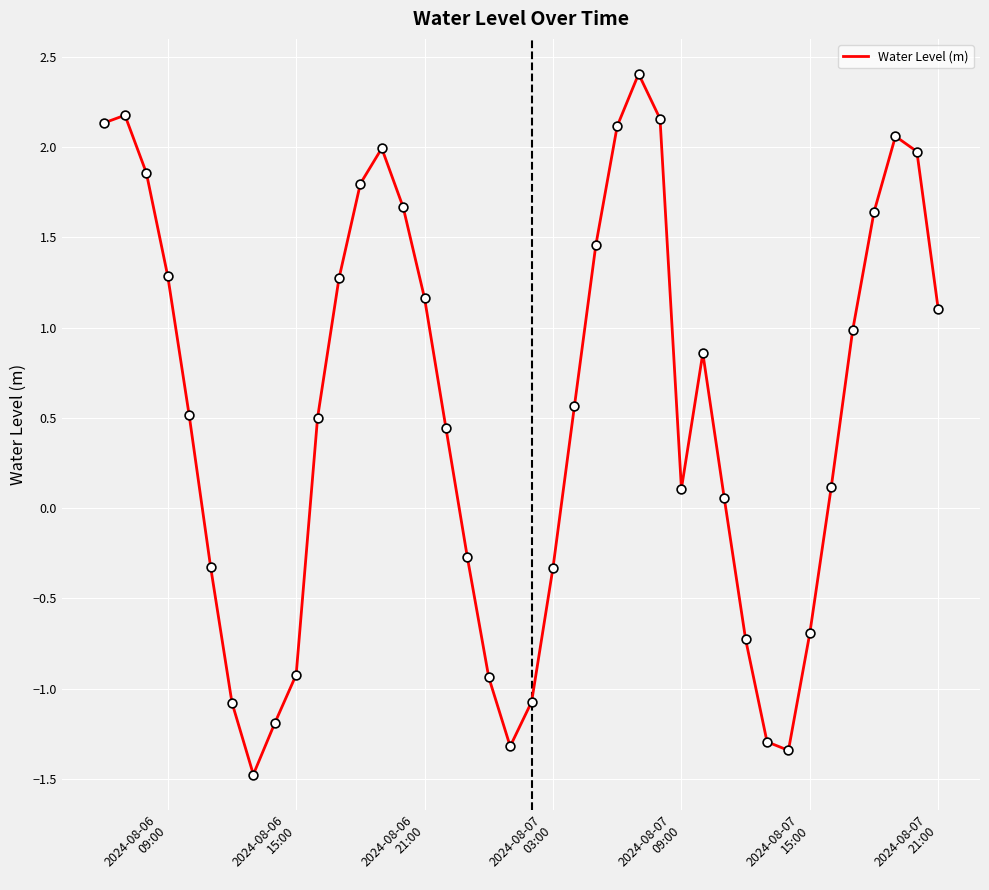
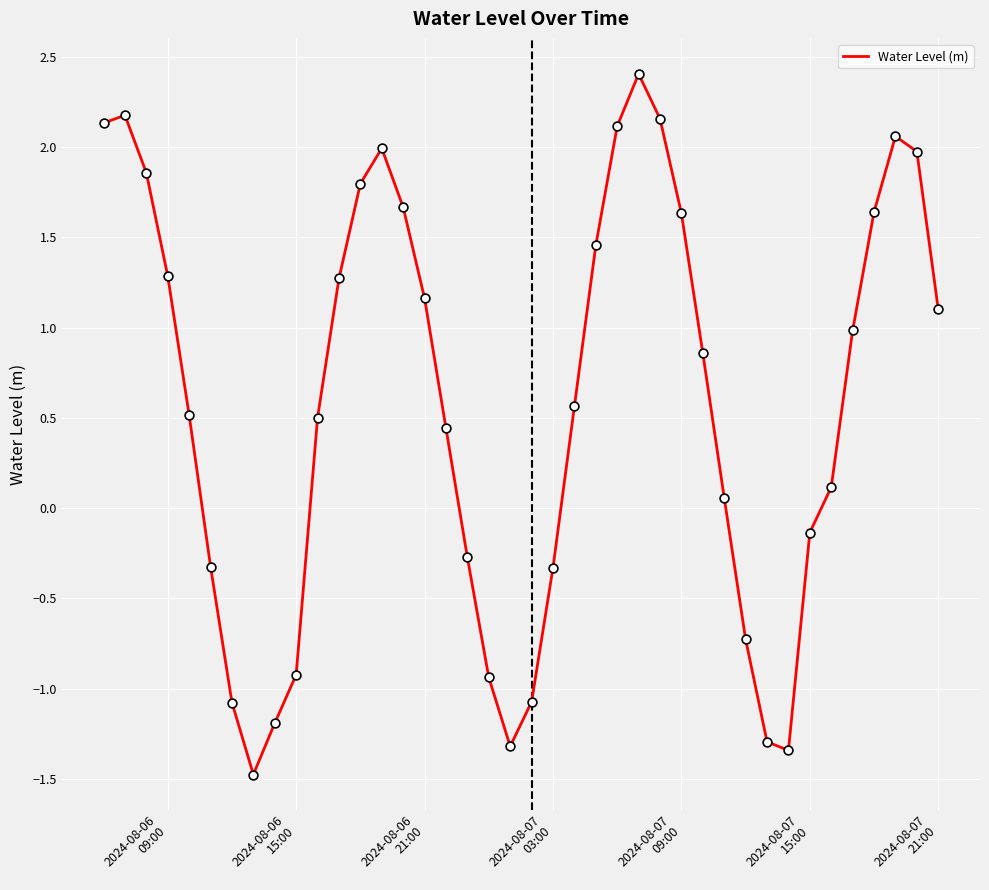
  {
    "2024-08-06 09:00": 1.29,
    "2024-08-06 15:00": -0.92,
    "2024-08-06 21:00": 1.16,
    "2024-08-07 03:00": -0.33,
-   "2024-08-07 09:00": 0.11,
-   "2024-08-07 15:00": -0.69,
+   "2024-08-07 09:00": 1.63,
+   "2024-08-07 15:00": -0.14,
    "2024-08-07 21:00": 1.10
  }
